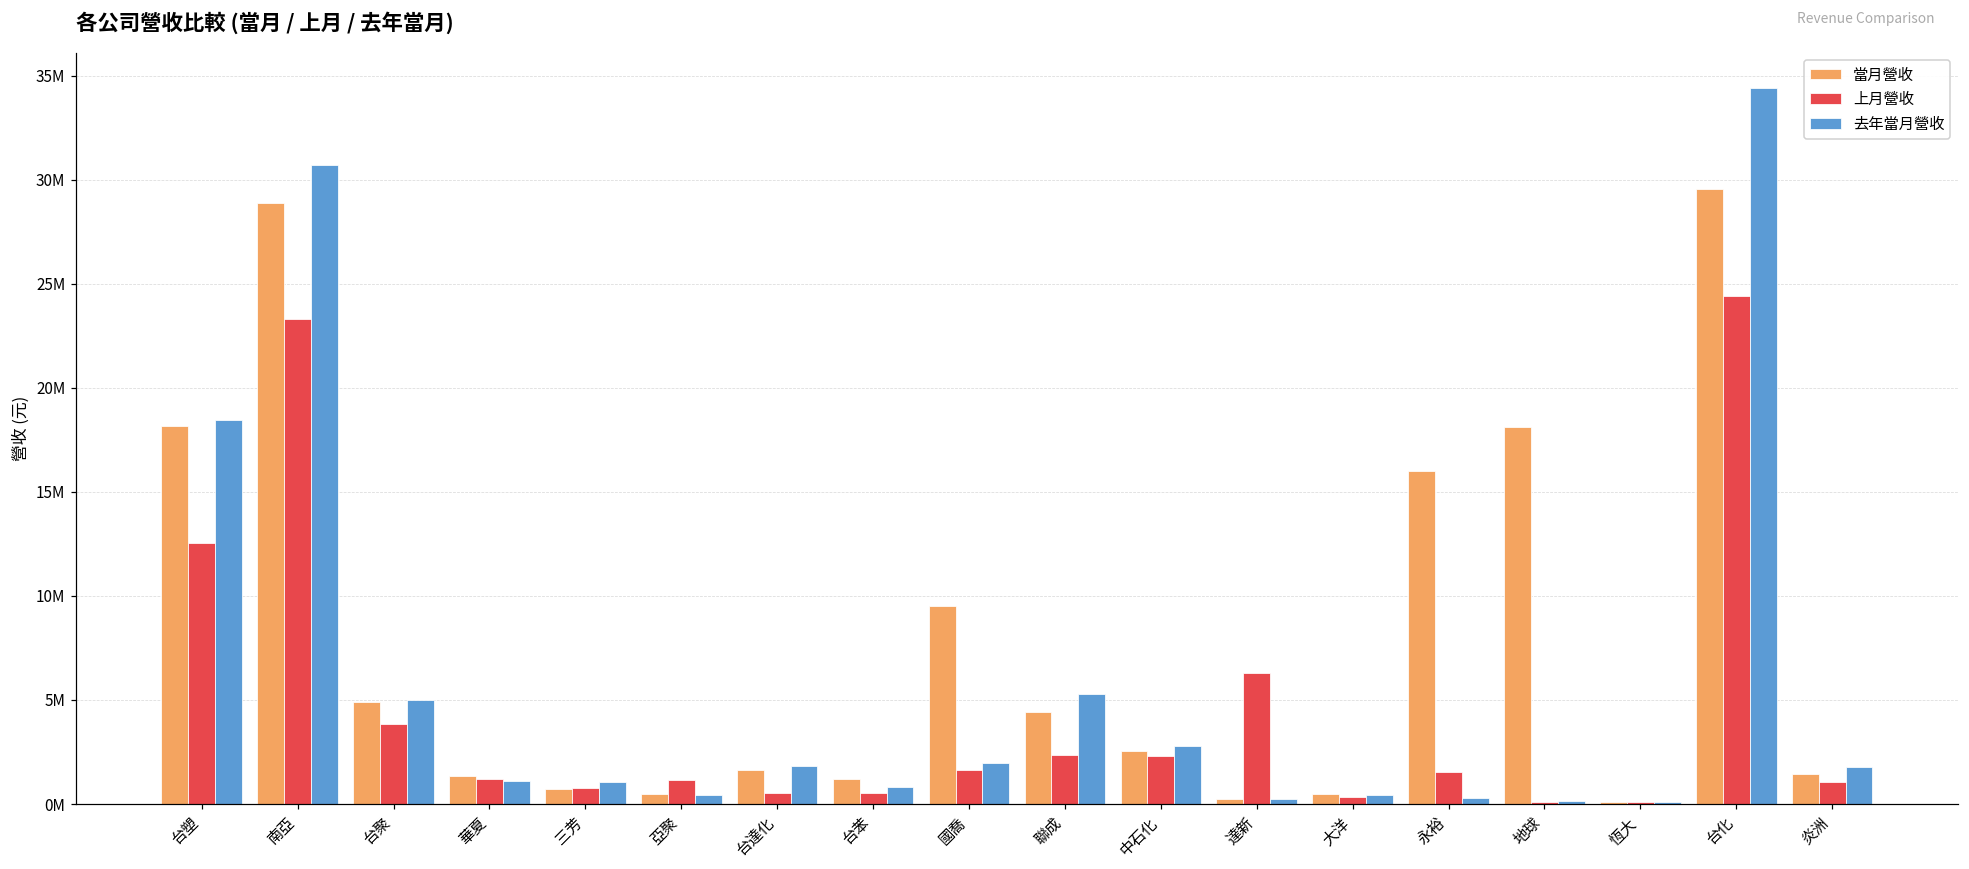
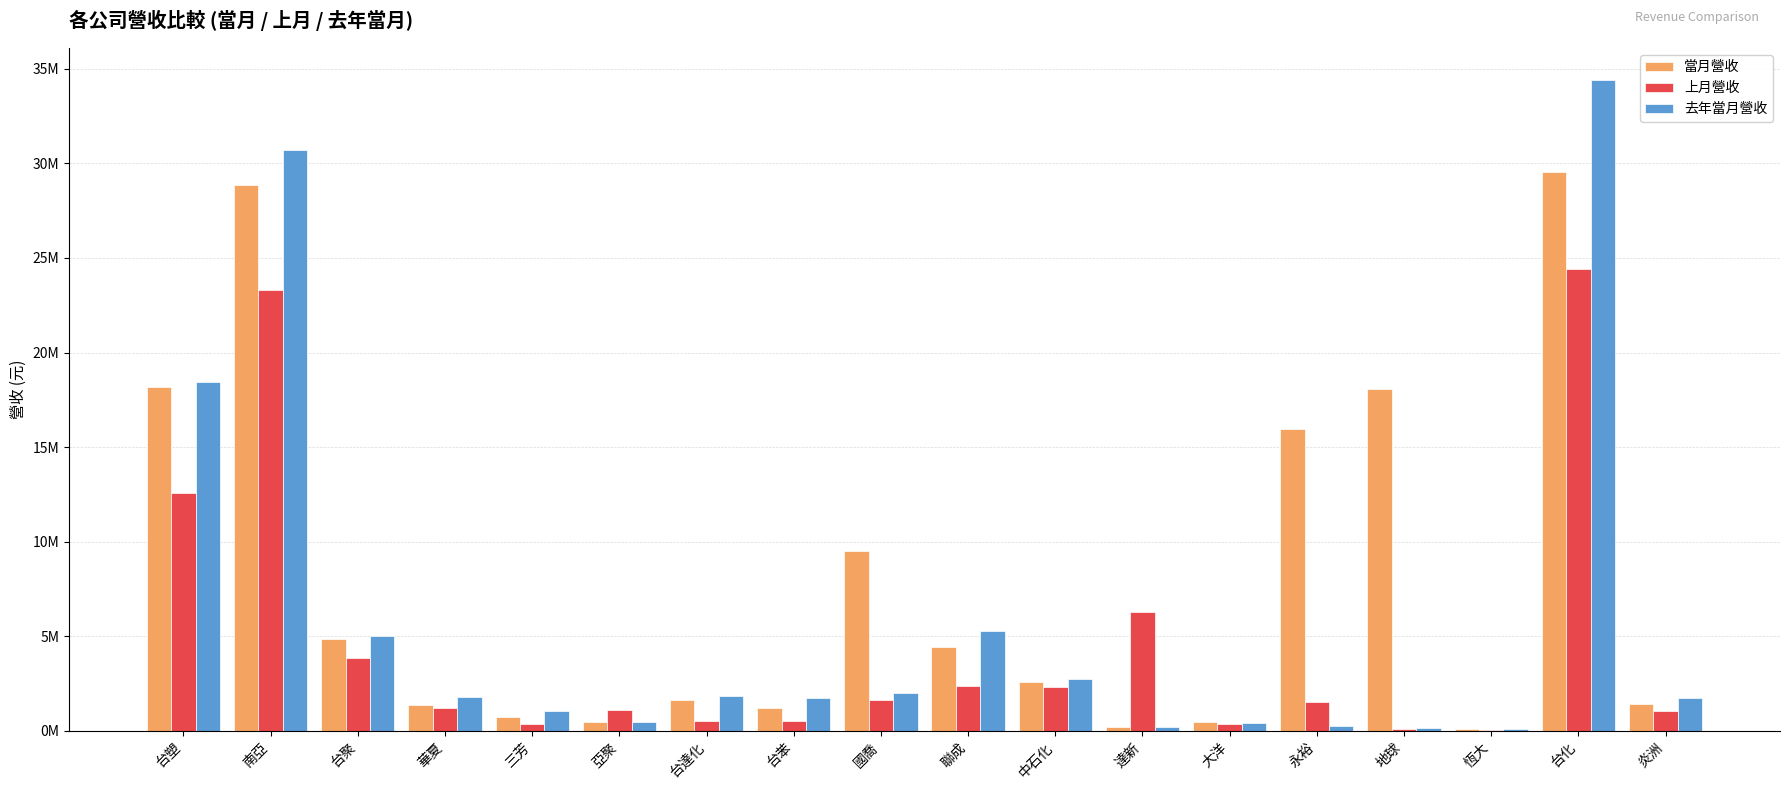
  {
    "當月營收": {
      "台塑": 18200000,
      "南亞": 28900000,
      "台聚": 4900000,
      "華夏": 1400000,
      "三芳": 700000,
      "亞聚": 500000,
      "台達化": 1600000,
      "台苯": 1200000,
      "國喬": 9500000,
      "聯成": 4400000,
      "中石化": 2600000,
      "達新": 200000,
      "大洋": 500000,
      "永裕": 16000000,
      "地球": 18100000,
      "台化": 29600000,
      "炎洲": 1400000
    },
    "上月營收": {
      "台塑": 12600000,
      "南亞": 23300000,
      "台聚": 3800000,
      "華夏": 1200000,
-     "三芳": 800000,
+     "三芳": 300000,
      "亞聚": 1100000,
      "台達化": 500000,
      "台苯": 500000,
      "國喬": 1600000,
      "聯成": 2400000,
      "中石化": 2300000,
      "達新": 6300000,
      "大洋": 400000,
      "永裕": 1500000,
      "台化": 24400000,
      "炎洲": 1100000
    },
    "去年當月營收": {
      "台塑": 18400000,
      "南亞": 30700000,
      "台聚": 5000000,
-     "華夏": 1100000,
+     "華夏": 1800000,
      "三芳": 1100000,
      "亞聚": 500000,
      "台達化": 1800000,
-     "台苯": 800000,
+     "台苯": 1700000,
      "國喬": 2000000,
      "聯成": 5300000,
      "中石化": 2800000,
      "達新": 200000,
      "大洋": 400000,
      "永裕": 300000,
      "地球": 100000,
      "台化": 34400000,
      "炎洲": 1800000
    }
  }
